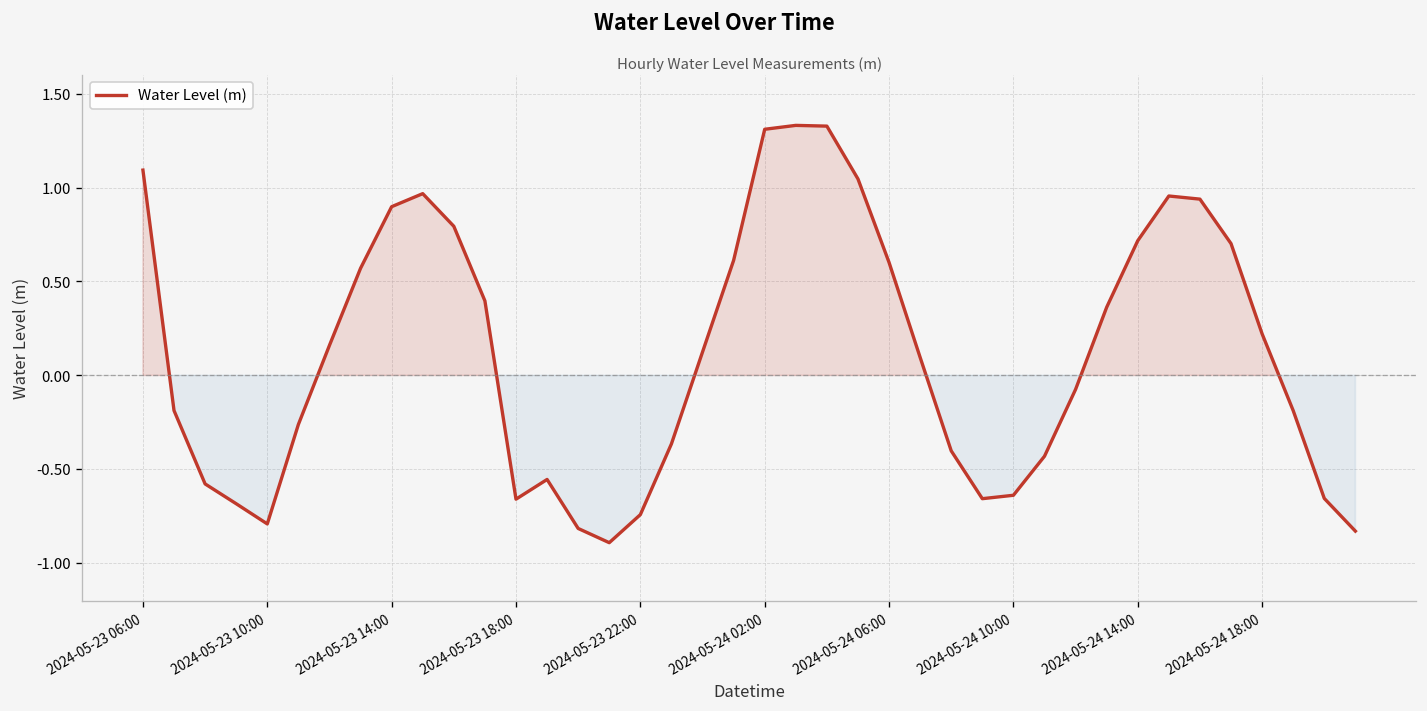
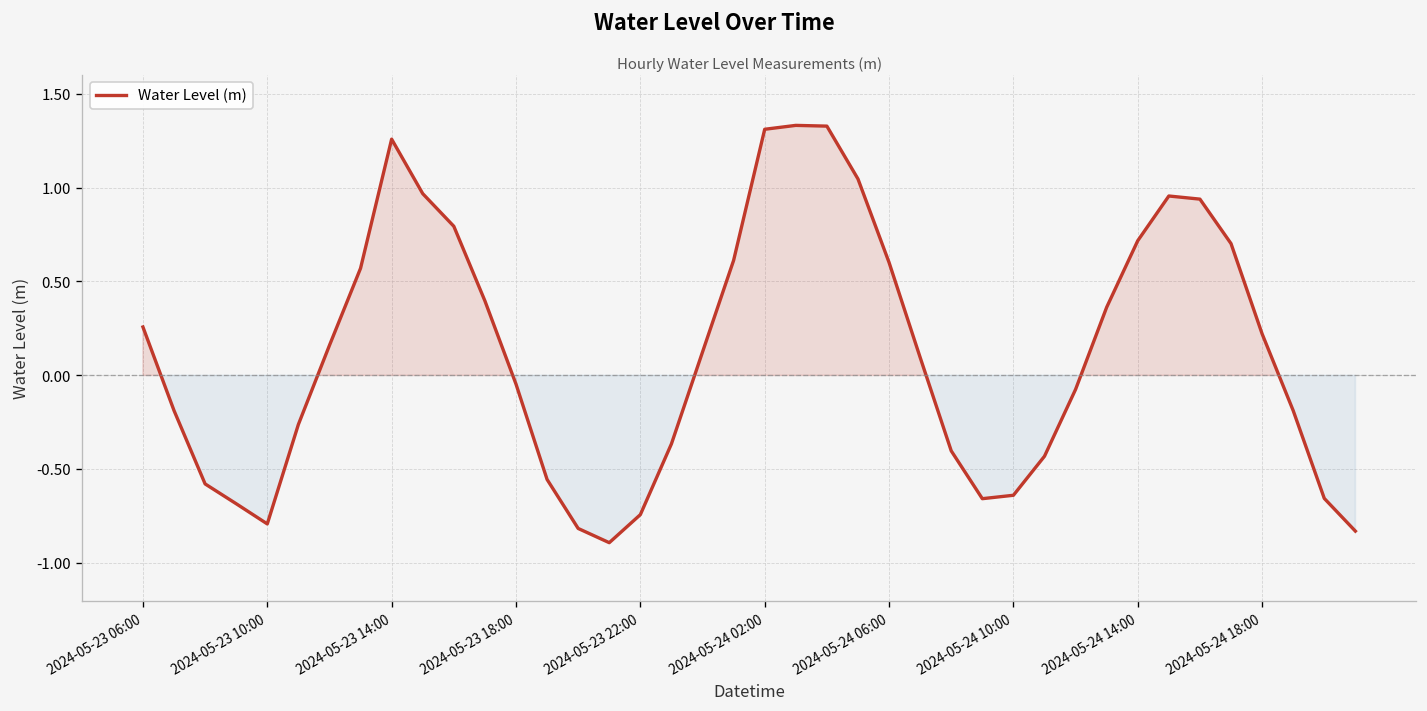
  {
-   "2024-05-23 06:00": 1.09,
+   "2024-05-23 06:00": 0.26,
    "2024-05-23 10:00": -0.79,
-   "2024-05-23 14:00": 0.90,
-   "2024-05-23 18:00": -0.66,
+   "2024-05-23 14:00": 1.26,
+   "2024-05-23 18:00": -0.05,
    "2024-05-23 22:00": -0.74,
    "2024-05-24 02:00": 1.31,
    "2024-05-24 06:00": 0.60,
    "2024-05-24 10:00": -0.64,
    "2024-05-24 14:00": 0.72,
    "2024-05-24 18:00": 0.22
  }
